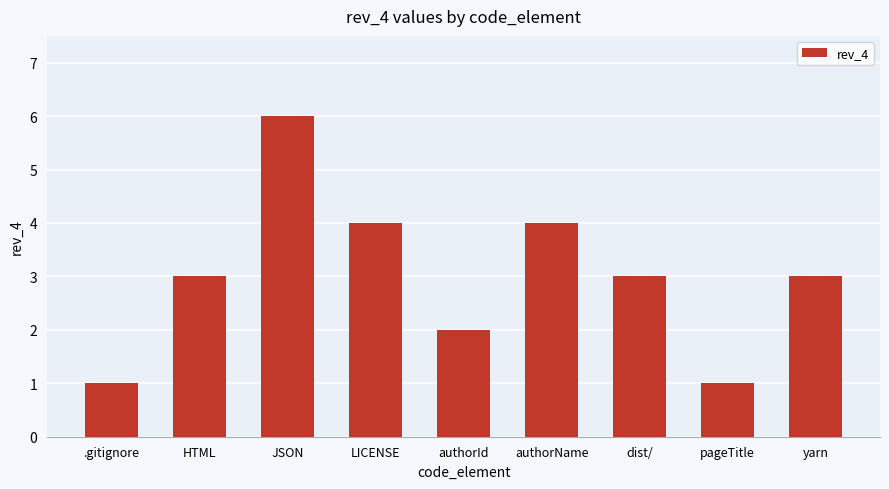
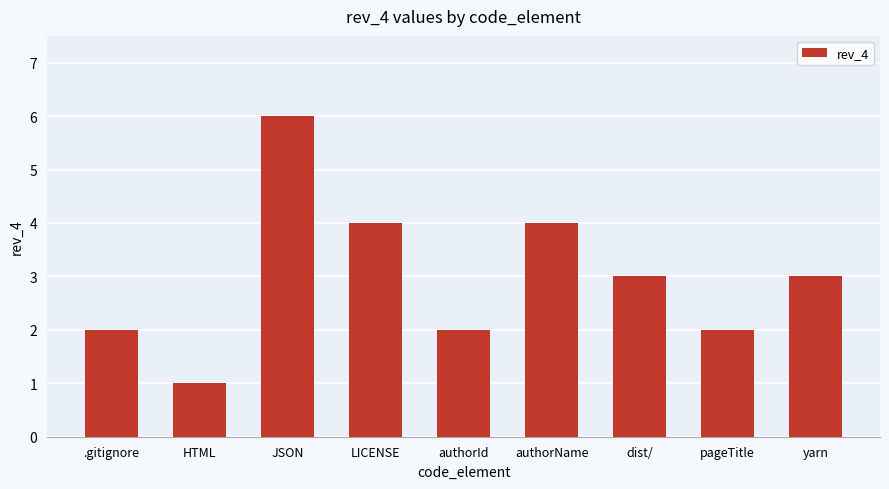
  {
-   ".gitignore": 1,
-   "HTML": 3,
+   ".gitignore": 2,
+   "HTML": 1,
    "JSON": 6,
    "LICENSE": 4,
    "authorId": 2,
    "authorName": 4,
    "dist/": 3,
-   "pageTitle": 1,
+   "pageTitle": 2,
    "yarn": 3
  }
